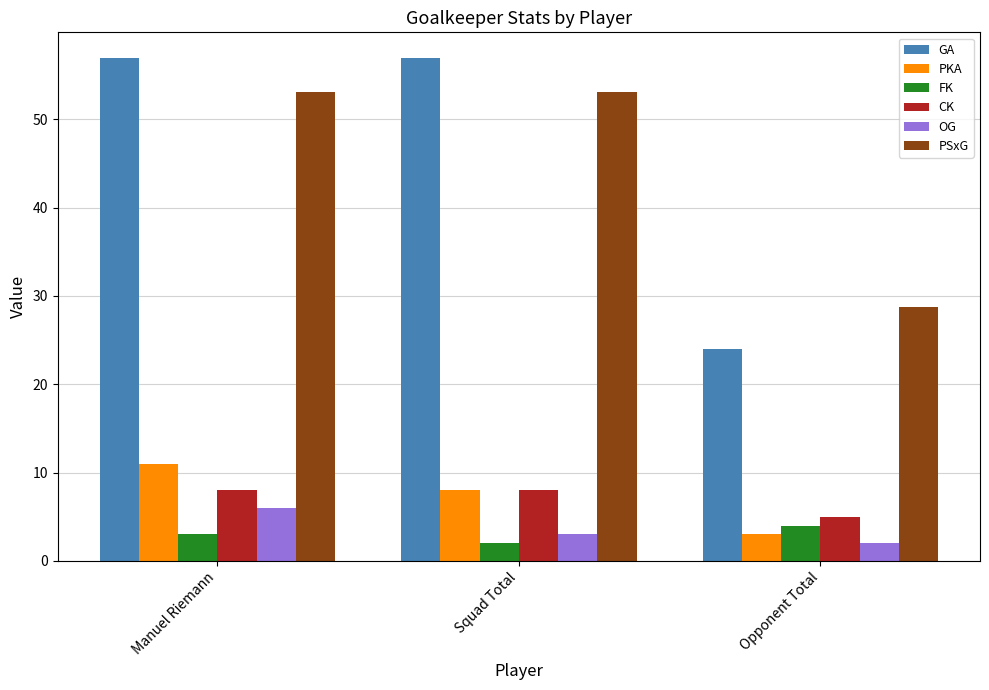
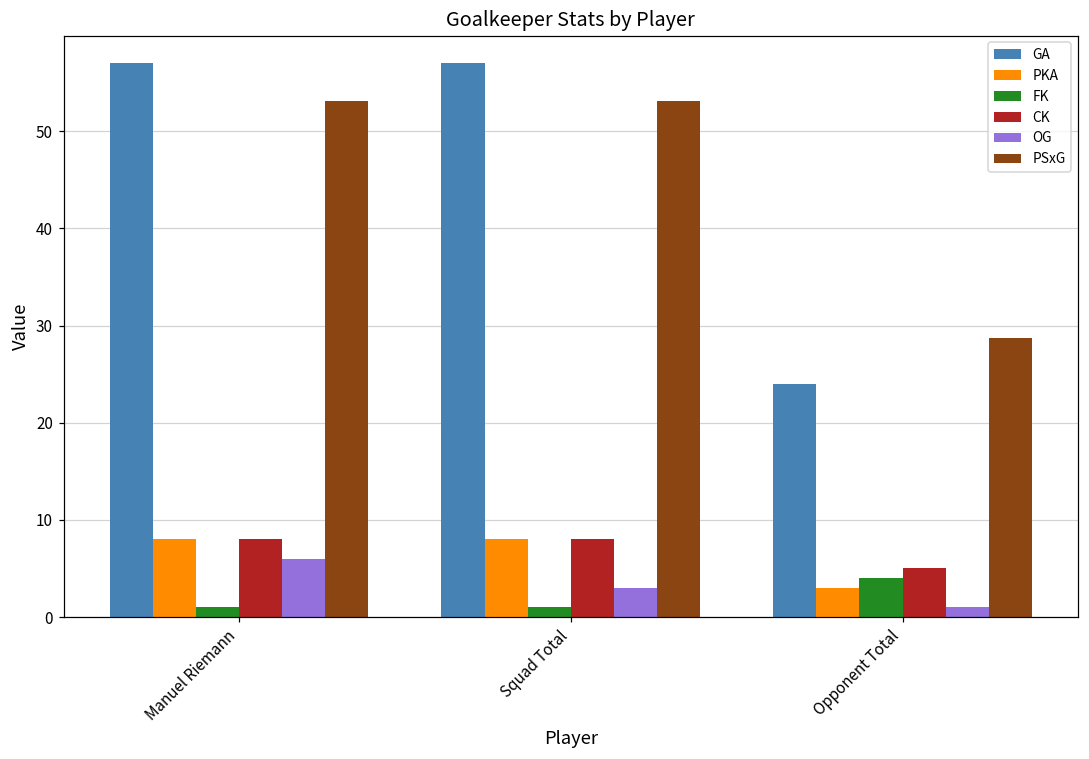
  {
    "GA": {
      "Manuel Riemann": 57,
      "Squad Total": 57,
      "Opponent Total": 24
    },
    "PKA": {
-     "Manuel Riemann": 11,
+     "Manuel Riemann": 8,
      "Squad Total": 8,
      "Opponent Total": 3
    },
    "FK": {
-     "Manuel Riemann": 3,
-     "Squad Total": 2,
+     "Manuel Riemann": 1,
+     "Squad Total": 1,
      "Opponent Total": 4
    },
    "OG": {
      "Manuel Riemann": 6,
      "Squad Total": 3,
-     "Opponent Total": 2
+     "Opponent Total": 1
    }
  }
